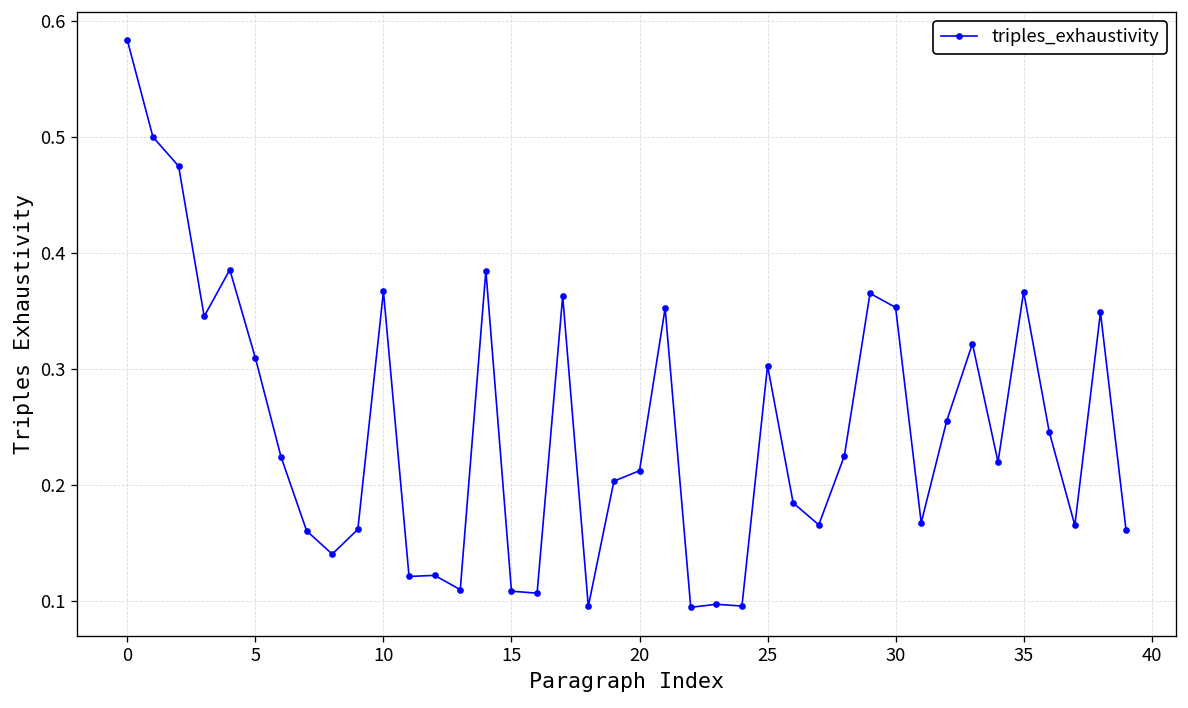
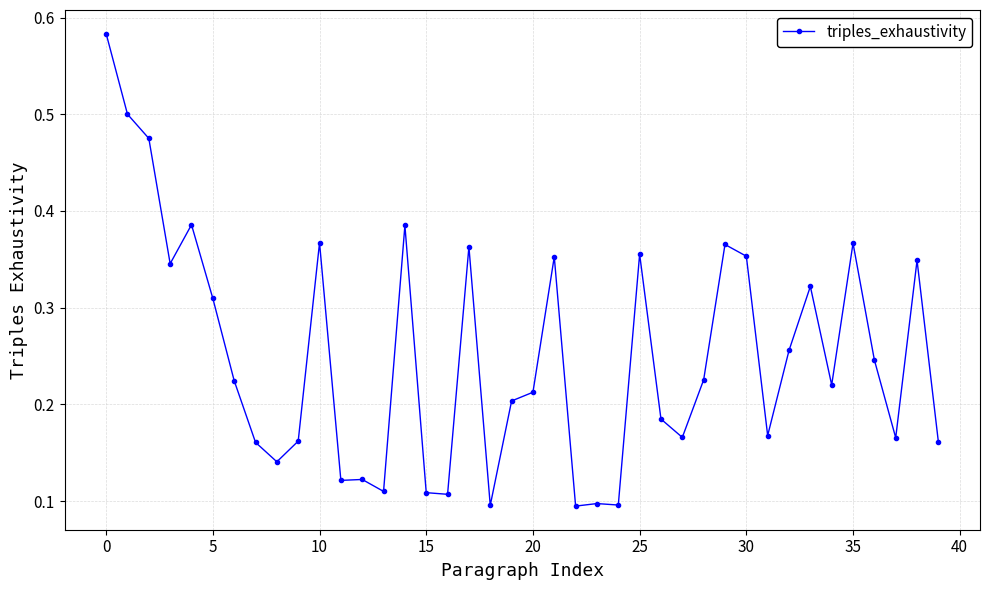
  {
    "0": 0.58,
    "5": 0.31,
    "10": 0.37,
    "15": 0.11,
    "20": 0.21,
-   "25": 0.30,
+   "25": 0.36,
    "30": 0.35,
    "35": 0.37
  }
